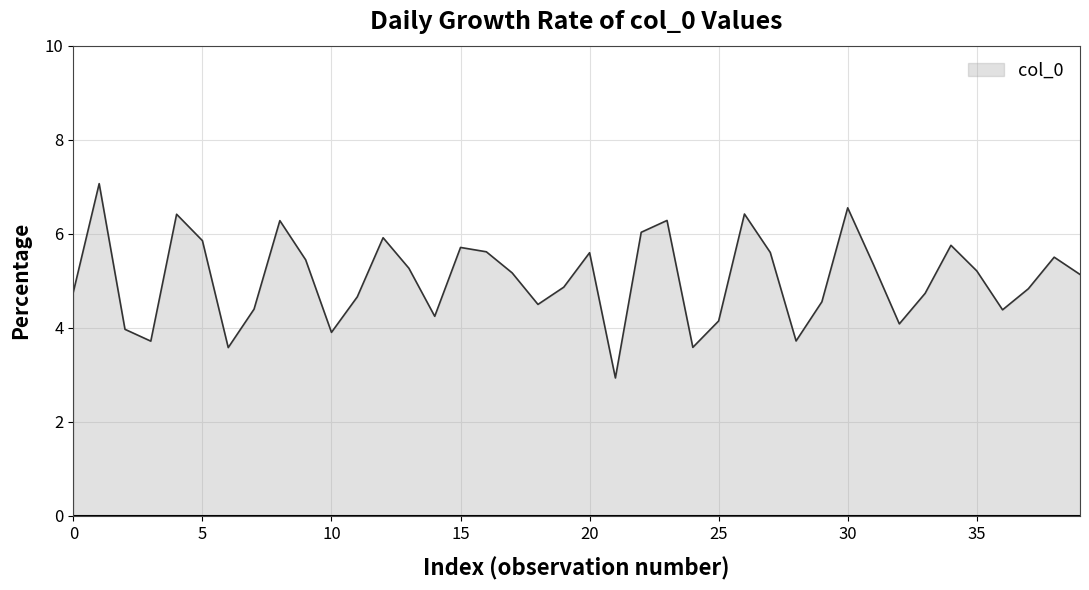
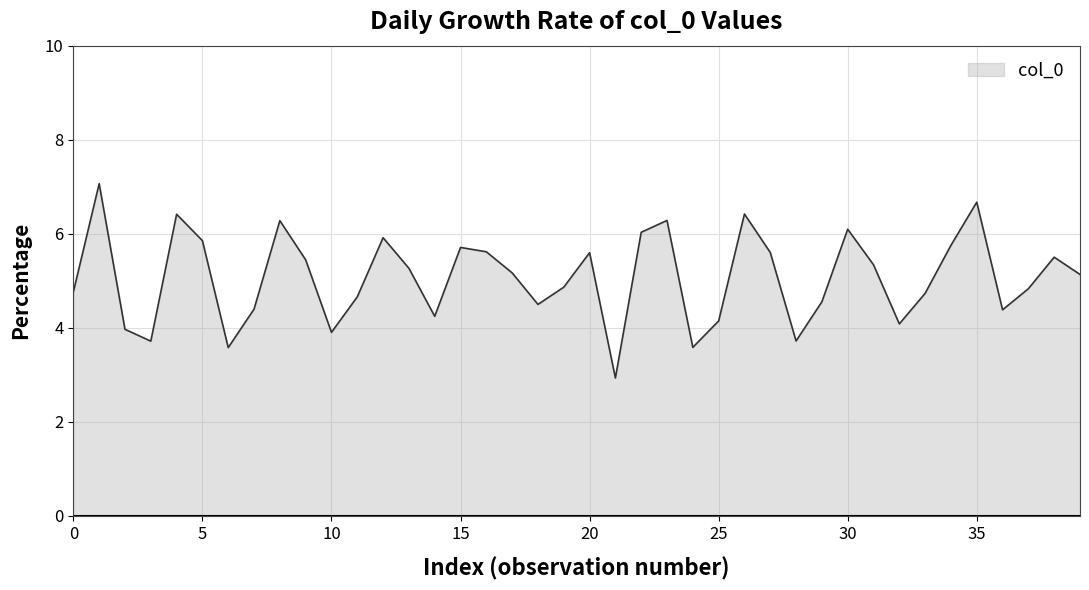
  {
    "0": 4.8,
    "5": 5.9,
    "10": 3.9,
    "15": 5.7,
    "20": 5.6,
    "25": 4.1,
-   "30": 6.6,
-   "35": 5.2
+   "30": 6.1,
+   "35": 6.7
  }
